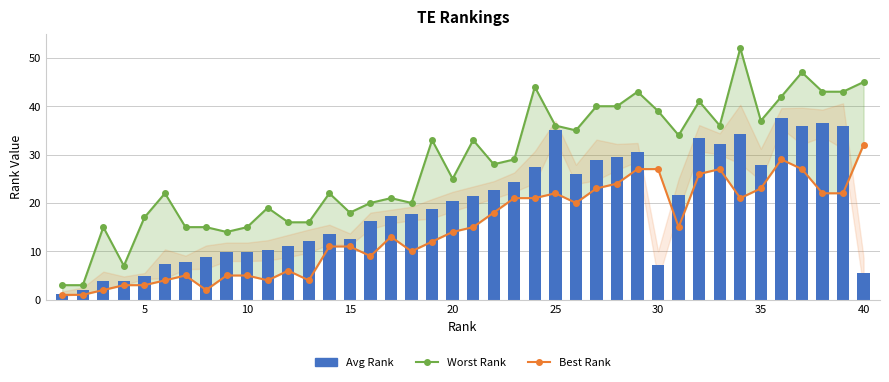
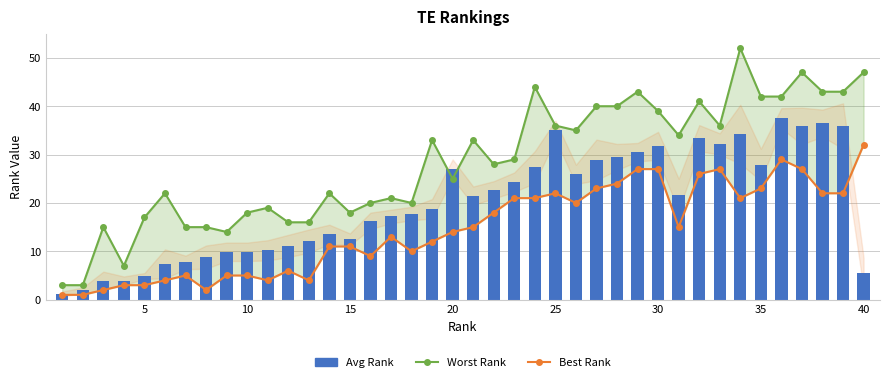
  {
    "Worst Rank": {
      "5": 17,
-     "10": 15,
+     "10": 18,
      "15": 18,
      "20": 25,
      "25": 36,
      "30": 39,
-     "35": 37,
-     "40": 45
+     "35": 42,
+     "40": 47
    },
    "Avg Rank": {
      "5": 5,
      "10": 10,
      "15": 13,
-     "20": 20,
+     "20": 27,
      "25": 35,
-     "30": 7,
+     "30": 32,
      "35": 28,
      "40": 6
    }
  }
